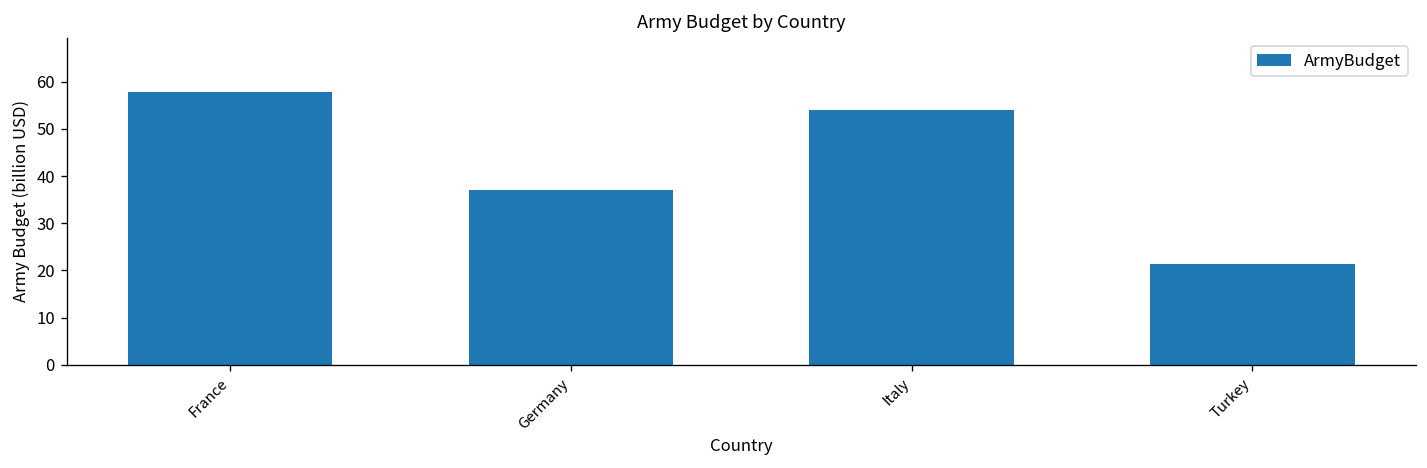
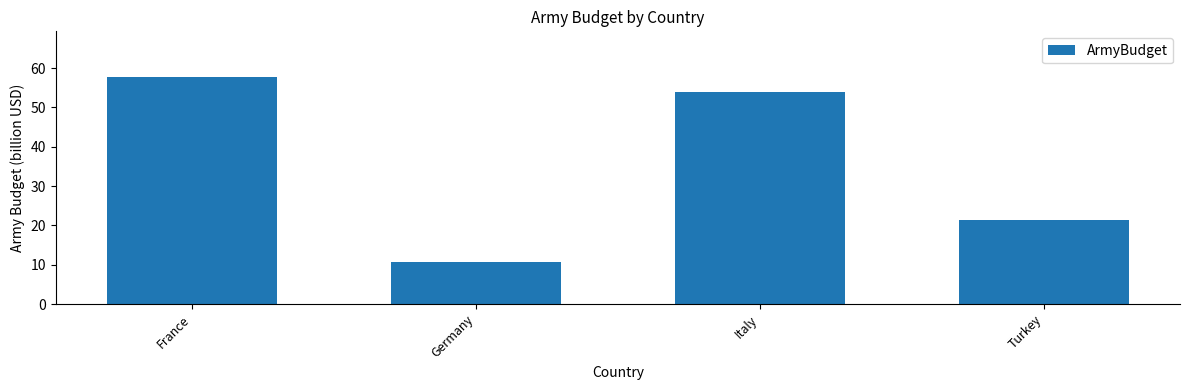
  {
    "France": 58,
-   "Germany": 37,
+   "Germany": 11,
    "Italy": 54,
    "Turkey": 21
  }
